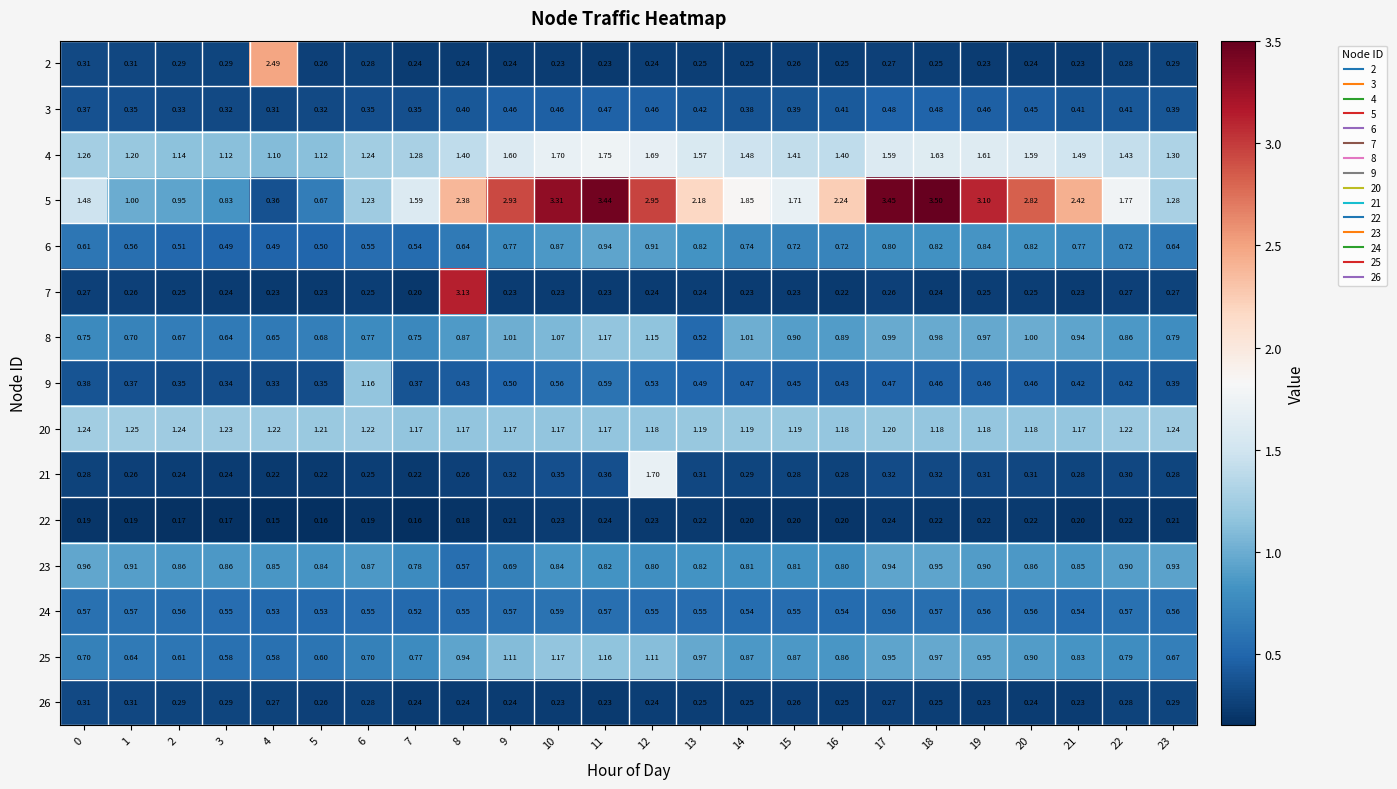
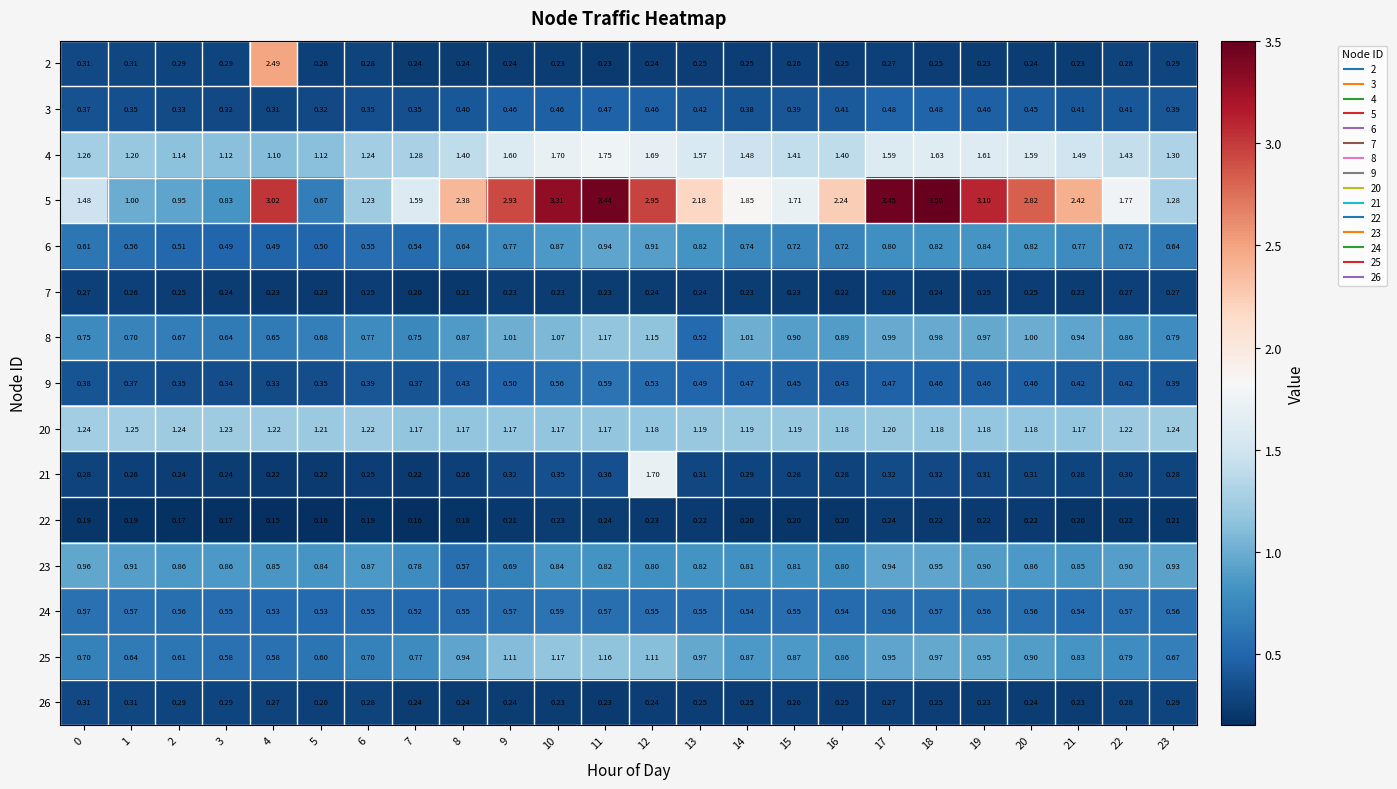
  {
    "5": {
      "0": 1.48,
      "1": 1.00,
      "2": 0.95,
      "3": 0.83,
-     "4": 0.36,
+     "4": 3.02,
      "5": 0.67,
      "6": 1.23,
      "7": 1.59,
      "8": 2.38,
      "9": 2.93,
      "10": 3.31,
      "11": 3.44,
      "12": 2.95,
      "13": 2.18,
      "14": 1.85,
      "15": 1.71,
      "16": 2.24,
      "17": 3.45,
      "18": 3.50,
      "19": 3.10,
      "20": 2.82,
      "21": 2.42,
      "22": 1.77,
      "23": 1.28
    },
    "7": {
      "0": 0.27,
      "1": 0.26,
      "2": 0.25,
      "3": 0.24,
      "4": 0.23,
      "5": 0.23,
      "6": 0.25,
      "7": 0.20,
-     "8": 3.13,
+     "8": 0.21,
      "9": 0.23,
      "10": 0.23,
      "11": 0.23,
      "12": 0.24,
      "13": 0.24,
      "14": 0.23,
      "15": 0.23,
      "16": 0.22,
      "17": 0.26,
      "18": 0.24,
      "19": 0.25,
      "20": 0.25,
      "21": 0.23,
      "22": 0.27,
      "23": 0.27
    },
    "9": {
      "0": 0.38,
      "1": 0.37,
      "2": 0.35,
      "3": 0.34,
      "4": 0.33,
      "5": 0.35,
-     "6": 1.16,
+     "6": 0.39,
      "7": 0.37,
      "8": 0.43,
      "9": 0.50,
      "10": 0.56,
      "11": 0.59,
      "12": 0.53,
      "13": 0.49,
      "14": 0.47,
      "15": 0.45,
      "16": 0.43,
      "17": 0.47,
      "18": 0.46,
      "19": 0.46,
      "20": 0.46,
      "21": 0.42,
      "22": 0.42,
      "23": 0.39
    }
  }
